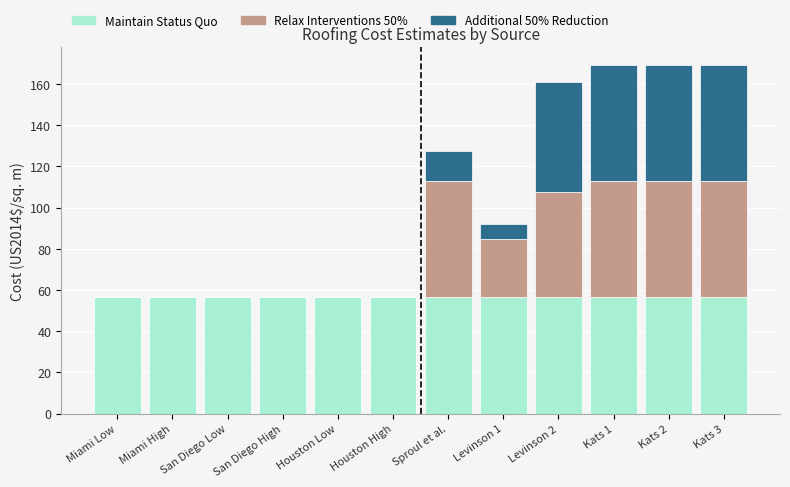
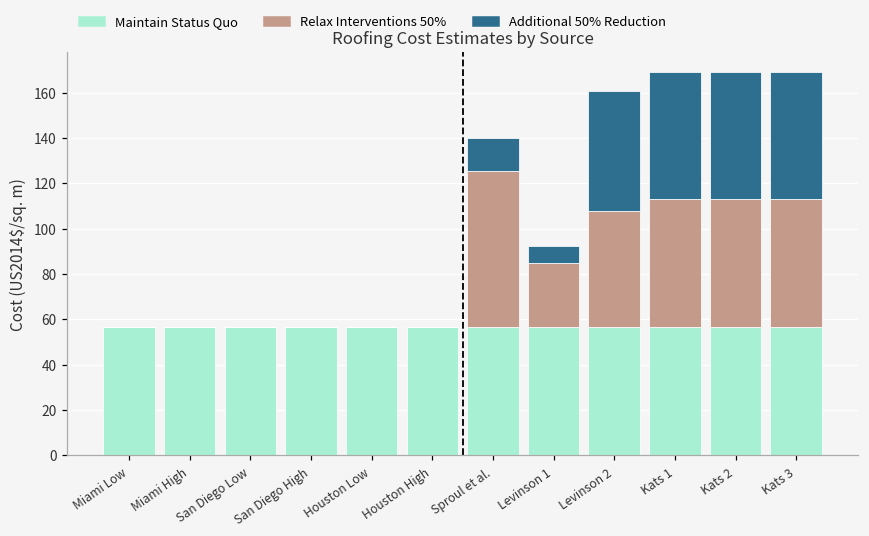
  {
    "Maintain Status Quo": {
      "Miami Low": 56,
      "Miami High": 56,
      "San Diego Low": 56,
      "San Diego High": 56,
      "Houston Low": 56,
      "Houston High": 56,
      "Sproul et al.": 56,
      "Levinson 1": 56,
      "Levinson 2": 56,
      "Kats 1": 56,
      "Kats 2": 56,
      "Kats 3": 56
    },
    "Relax Interventions 50%": {
      "Miami Low": 0,
      "Miami High": 0,
      "San Diego Low": 0,
      "San Diego High": 0,
      "Houston Low": 0,
      "Houston High": 0,
-     "Sproul et al.": 56,
+     "Sproul et al.": 69,
      "Levinson 1": 28,
      "Levinson 2": 51,
      "Kats 1": 56,
      "Kats 2": 56,
      "Kats 3": 56
    },
    "Additional 50% Reduction": {
      "Miami Low": 0,
      "Miami High": 0,
      "San Diego Low": 0,
      "San Diego High": 0,
      "Houston Low": 0,
      "Houston High": 0,
      "Sproul et al.": 15,
      "Levinson 1": 7,
      "Levinson 2": 53,
      "Kats 1": 56,
      "Kats 2": 56,
      "Kats 3": 56
    }
  }
